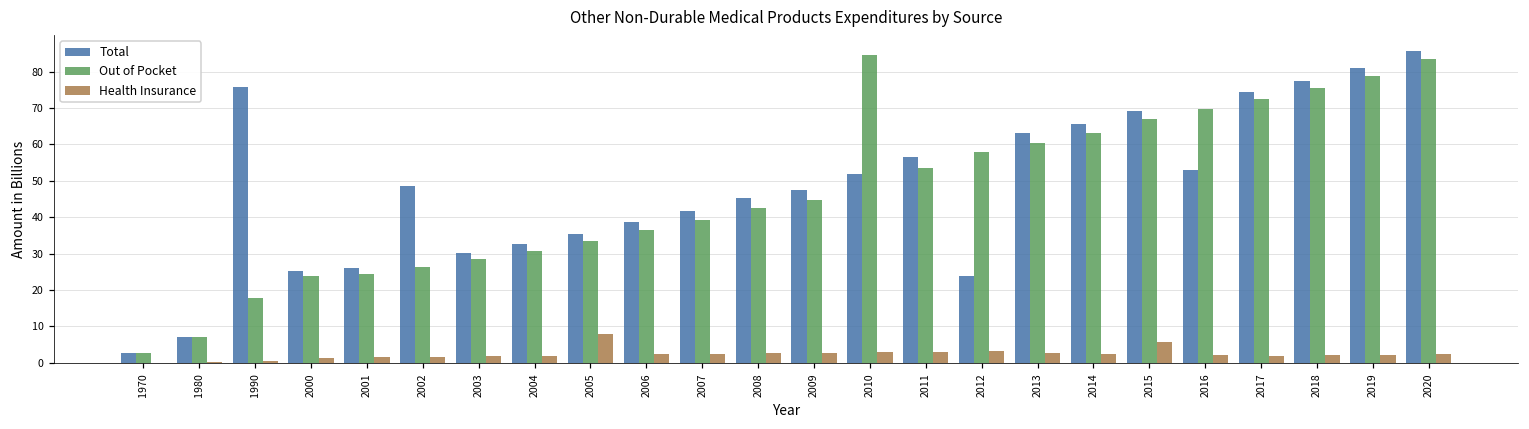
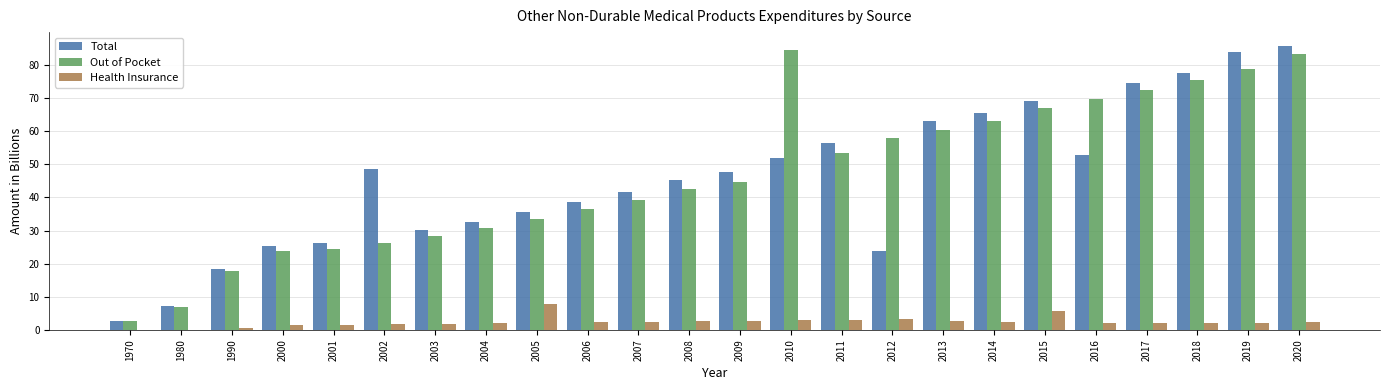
  {
    "Total": {
      "1970": 3,
      "1980": 7,
-     "1990": 76,
+     "1990": 19,
      "2000": 25,
      "2001": 26,
      "2002": 49,
      "2003": 30,
      "2004": 33,
      "2005": 36,
      "2006": 39,
      "2007": 42,
      "2008": 45,
      "2009": 48,
      "2010": 52,
      "2011": 57,
      "2012": 24,
      "2013": 63,
      "2014": 66,
      "2015": 69,
      "2016": 53,
      "2017": 75,
      "2018": 78,
-     "2019": 81,
+     "2019": 84,
      "2020": 86
    },
    "Out of Pocket": {
      "1970": 3,
      "1980": 7,
      "1990": 18,
      "2000": 24,
      "2001": 25,
      "2002": 26,
      "2003": 29,
      "2004": 31,
      "2005": 33,
      "2006": 36,
      "2007": 39,
      "2008": 43,
      "2009": 45,
      "2010": 85,
      "2011": 53,
      "2012": 58,
      "2013": 61,
      "2014": 63,
      "2015": 67,
      "2016": 70,
      "2017": 73,
      "2018": 75,
      "2019": 79,
      "2020": 83
    },
    "Health Insurance": {
      "1970": 0,
      "2000": 1,
      "2001": 2,
      "2002": 2,
      "2003": 2,
      "2004": 2,
      "2005": 8,
      "2006": 2,
      "2007": 3,
      "2008": 3,
      "2009": 3,
      "2010": 3,
      "2011": 3,
      "2012": 3,
      "2013": 3,
      "2014": 2,
      "2015": 6,
      "2016": 2,
      "2017": 2,
      "2018": 2,
      "2019": 2,
      "2020": 2
    }
  }
